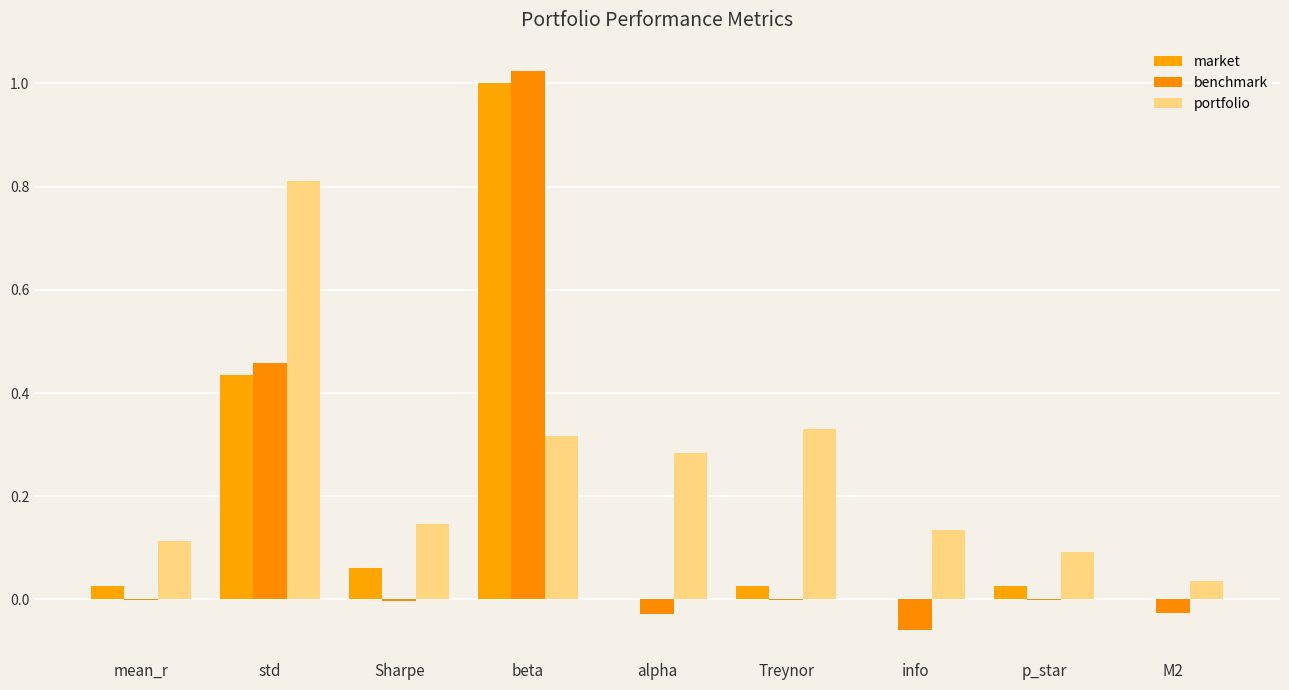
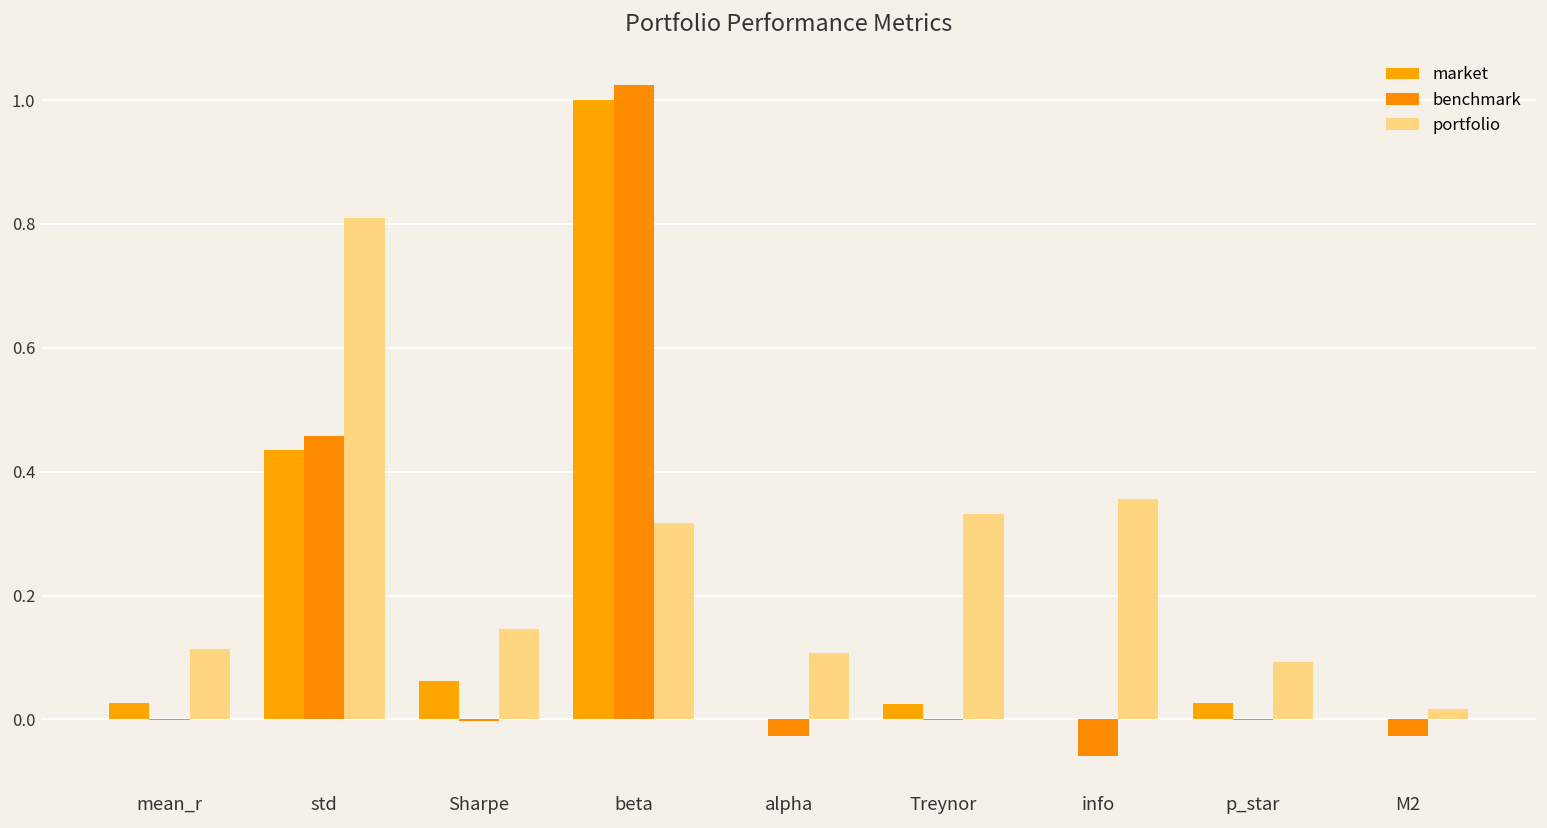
  {
    "portfolio": {
      "mean_r": 0.11,
      "std": 0.81,
      "Sharpe": 0.15,
      "beta": 0.32,
-     "alpha": 0.28,
+     "alpha": 0.11,
      "Treynor": 0.33,
-     "info": 0.14,
+     "info": 0.36,
      "p_star": 0.09,
-     "M2": 0.04
+     "M2": 0.02
    }
  }
